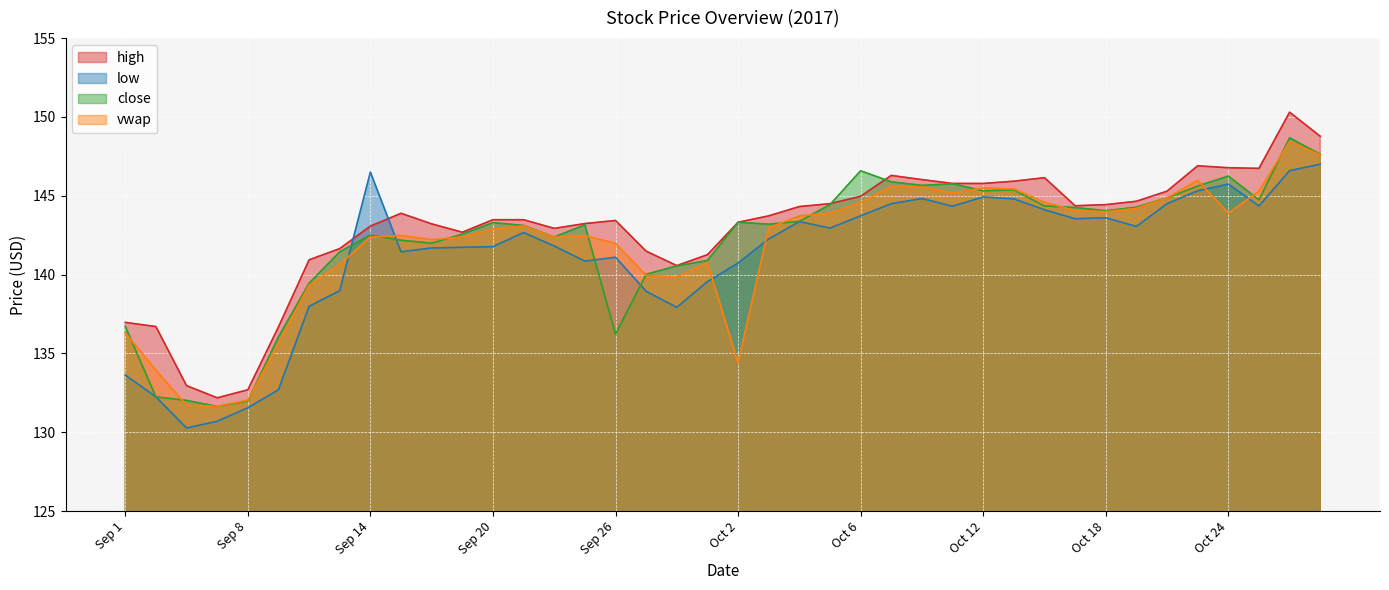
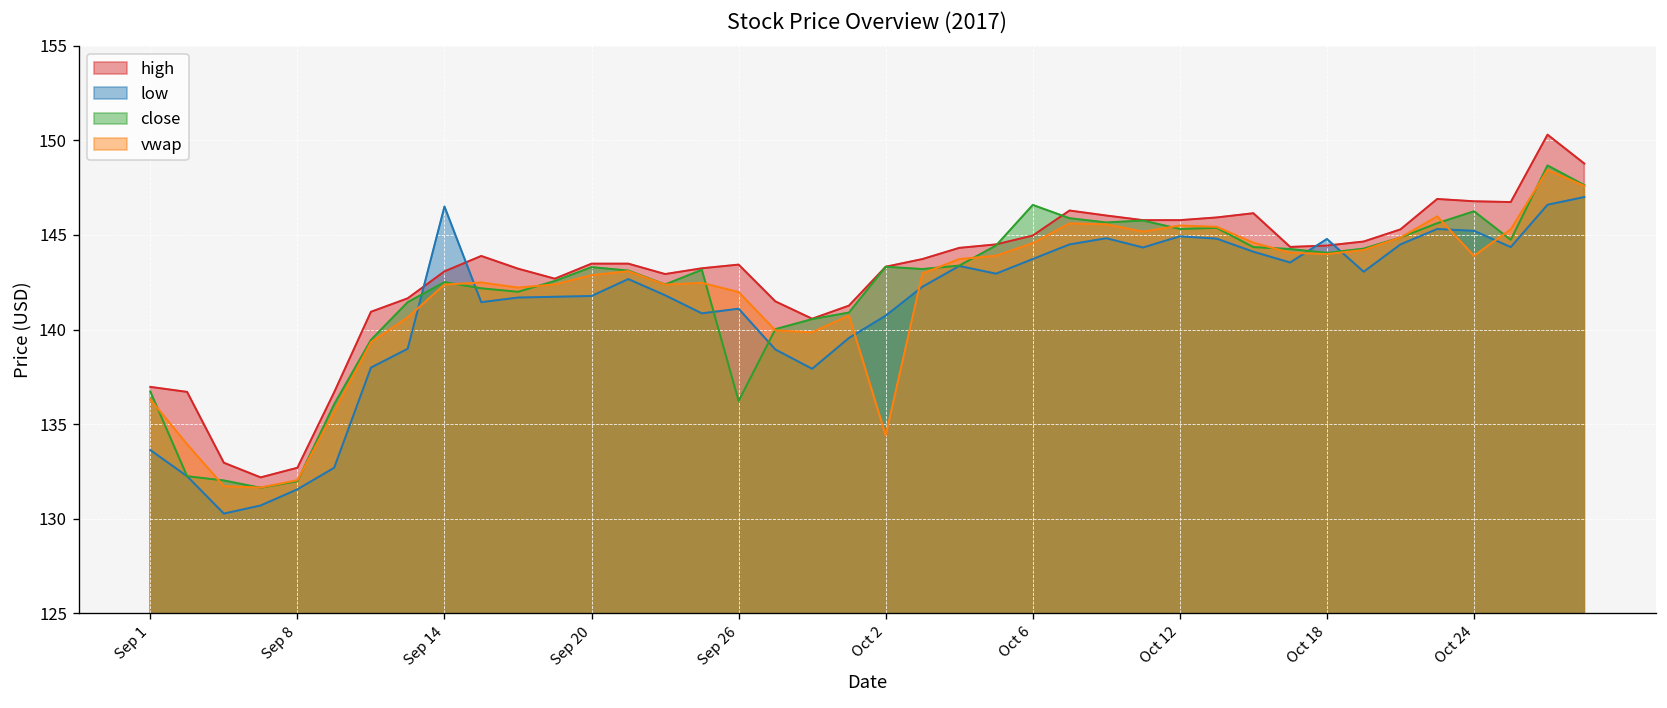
  {
    "high": {
      "Sep 1": 137.0,
      "Sep 8": 132.7,
      "Sep 14": 143.1,
      "Sep 20": 143.5,
      "Sep 26": 143.4,
      "Oct 6": 145.0,
      "Oct 12": 145.8,
      "Oct 18": 144.4,
      "Oct 24": 146.8
    },
    "low": {
      "Sep 1": 133.6,
      "Sep 8": 131.6,
      "Sep 14": 146.5,
      "Sep 20": 141.8,
      "Sep 26": 141.1,
      "Oct 2": 140.7,
      "Oct 6": 143.7,
      "Oct 12": 144.9,
-     "Oct 18": 143.6,
-     "Oct 24": 145.7
+     "Oct 18": 144.8,
+     "Oct 24": 145.2
    },
    "close": {
      "Sep 1": 136.7,
      "Sep 20": 143.3,
      "Sep 26": 136.2,
      "Oct 6": 146.6,
      "Oct 12": 145.3,
      "Oct 24": 146.2
    },
    "vwap": {
      "Sep 1": 136.3,
      "Sep 20": 142.9,
      "Sep 26": 142.0,
      "Oct 2": 134.4,
      "Oct 6": 144.6,
      "Oct 12": 145.5,
      "Oct 24": 143.9
    }
  }
